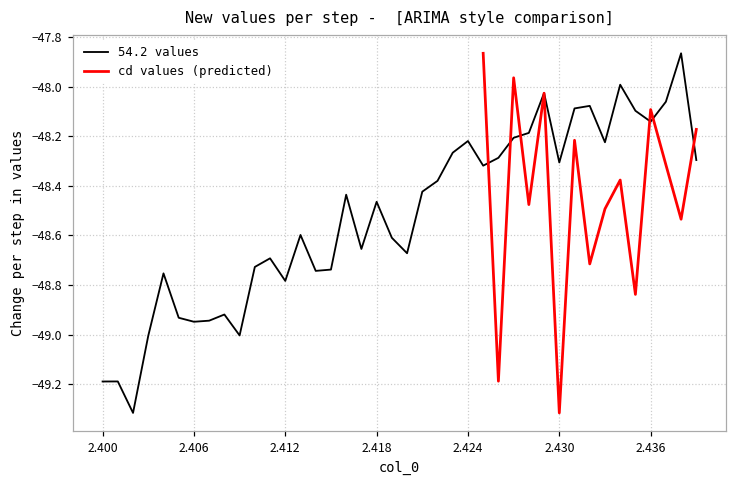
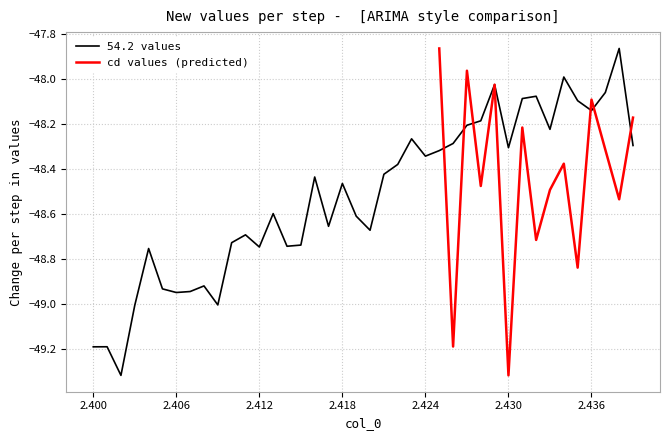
  {
    "54.2 values": {
      "2.400": -49.19,
      "2.406": -48.95,
-     "2.412": -48.78,
+     "2.412": -48.75,
      "2.418": -48.46,
-     "2.424": -48.22,
+     "2.424": -48.34,
      "2.430": -48.31,
      "2.436": -48.14
    },
    "cd values (predicted)": {
      "2.430": -49.32,
      "2.436": -48.09
    }
  }
